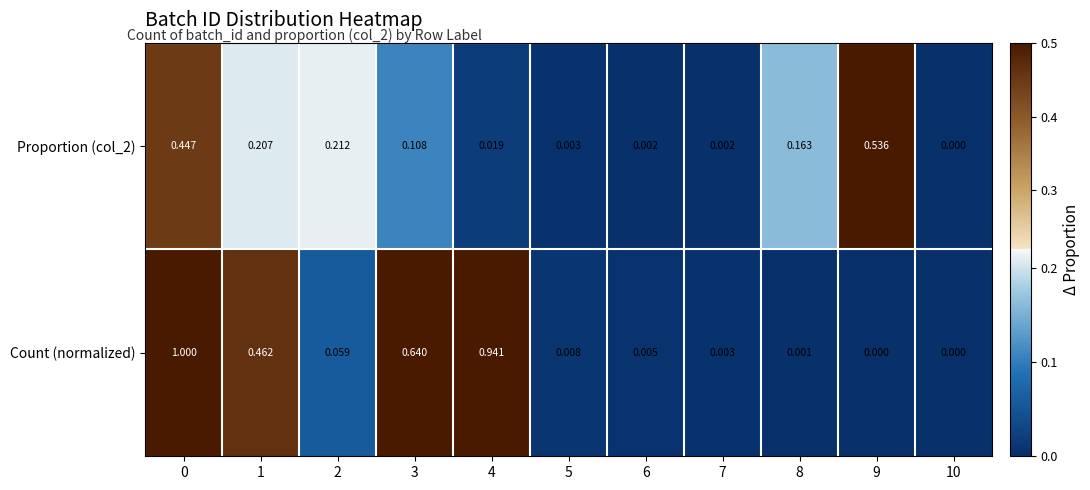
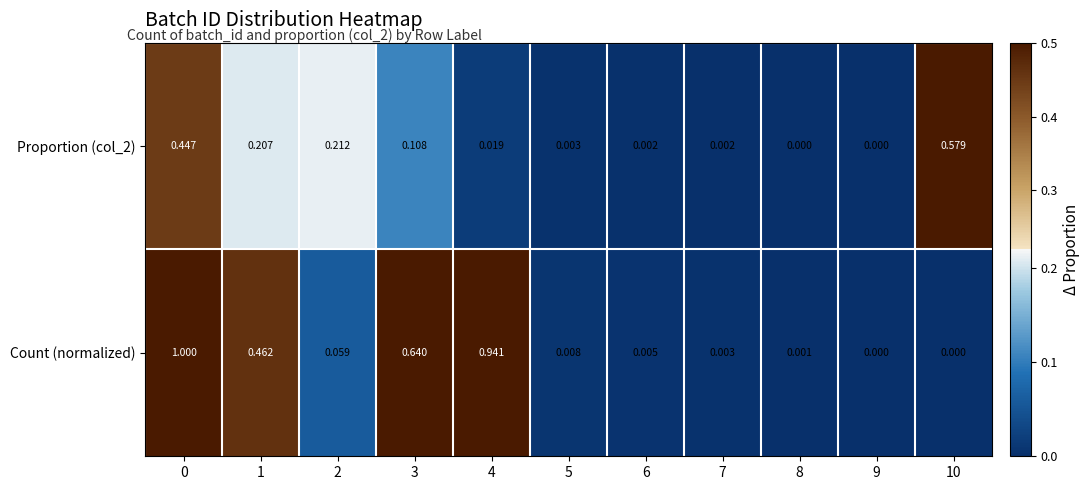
  {
    "Proportion (col_2)": {
      "0": 0.447,
      "1": 0.207,
      "2": 0.212,
      "3": 0.108,
      "4": 0.019,
      "5": 0.003,
      "6": 0.002,
      "7": 0.002,
-     "8": 0.163,
-     "9": 0.536,
-     "10": 0.000
+     "8": 0.000,
+     "9": 0.000,
+     "10": 0.579
    },
    "Count (normalized)": {
      "0": 1.000,
      "1": 0.462,
      "2": 0.059,
      "3": 0.640,
      "4": 0.941,
      "5": 0.008,
      "6": 0.005,
      "7": 0.003,
      "8": 0.001,
      "9": 0.000,
      "10": 0.000
    }
  }
